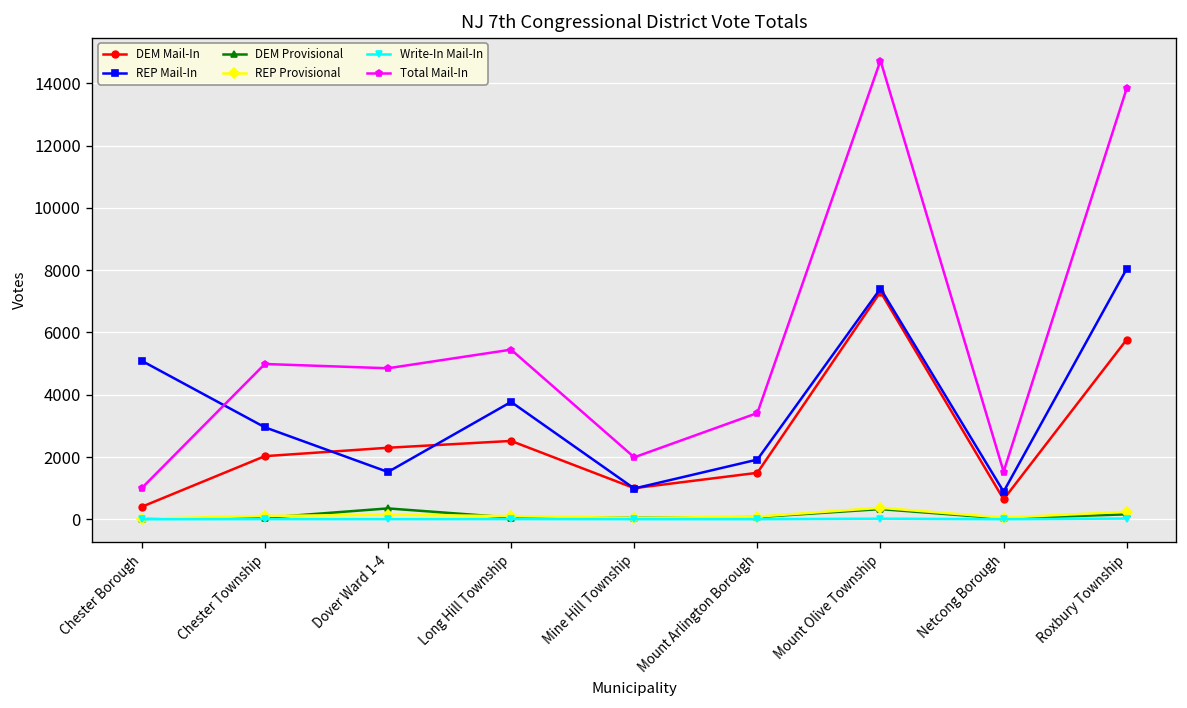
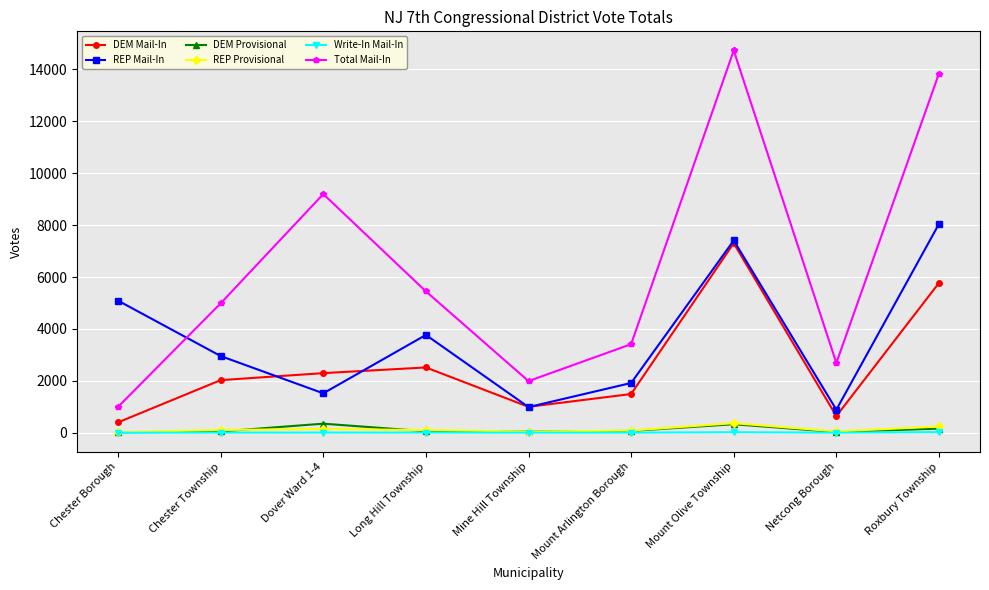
  {
    "DEM Mail-In": {
      "Chester Borough": 400,
      "Chester Township": 2000,
      "Dover Ward 1-4": 2300,
      "Long Hill Township": 2500,
      "Mount Arlington Borough": 1500,
      "Mount Olive Township": 7300,
      "Netcong Borough": 600,
      "Roxbury Township": 5800
    },
    "REP Mail-In": {
      "Chester Borough": 5100,
      "Chester Township": 3000,
      "Dover Ward 1-4": 1500,
      "Long Hill Township": 3800,
      "Mount Arlington Borough": 1900,
      "Mount Olive Township": 7400,
      "Netcong Borough": 900,
      "Roxbury Township": 8000
    },
    "DEM Provisional": {
      "Dover Ward 1-4": 300
    },
    "REP Provisional": {
      "Dover Ward 1-4": 100
    },
    "Write-In Mail-In": {
      "Dover Ward 1-4": 0,
      "Mount Olive Township": 0,
      "Roxbury Township": 0
    },
    "Total Mail-In": {
      "Chester Borough": 1000,
      "Chester Township": 5000,
-     "Dover Ward 1-4": 4900,
+     "Dover Ward 1-4": 9200,
      "Long Hill Township": 5400,
      "Mine Hill Township": 2000,
      "Mount Arlington Borough": 3400,
      "Mount Olive Township": 14700,
-     "Netcong Borough": 1500,
+     "Netcong Borough": 2700,
      "Roxbury Township": 13800
    }
  }
